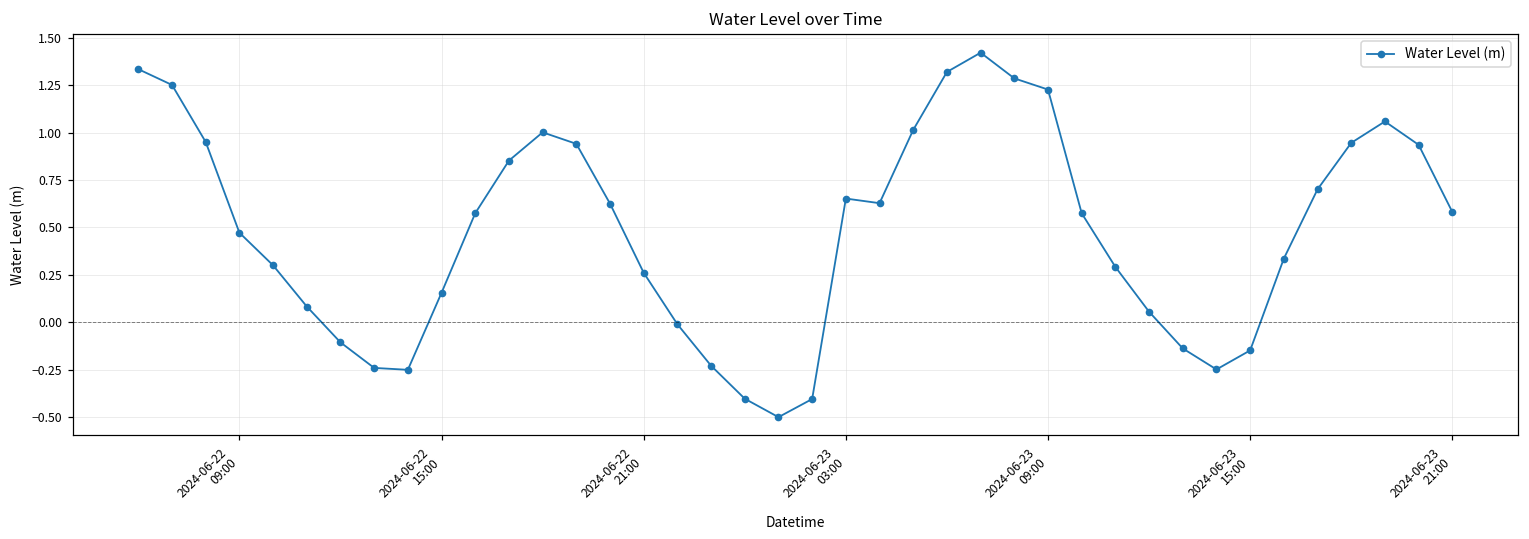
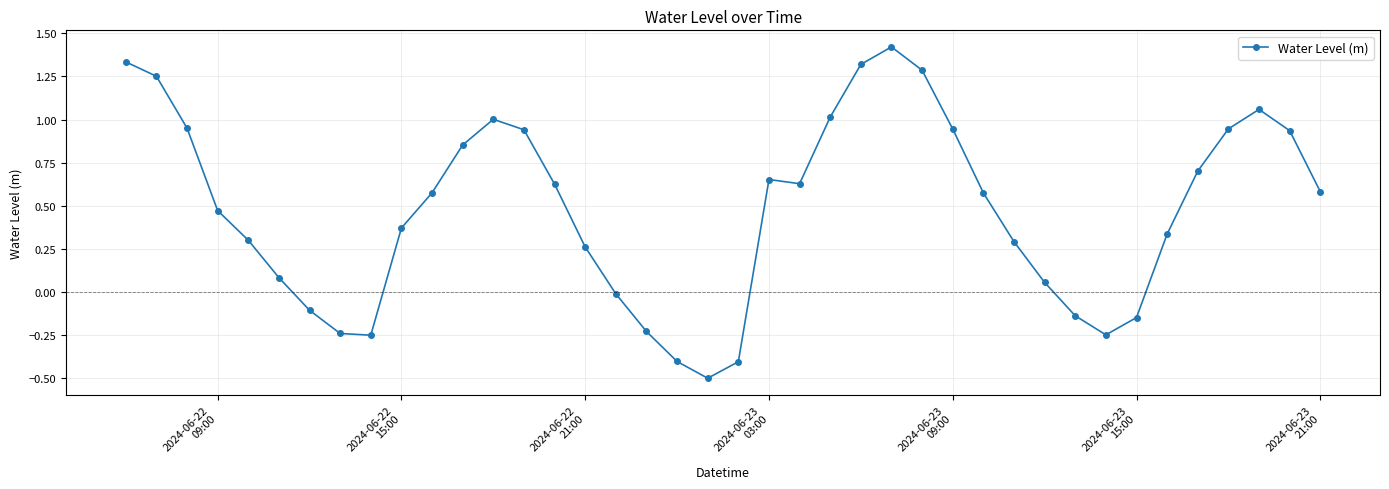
  {
    "2024-06-22 09:00": 0.47,
-   "2024-06-22 15:00": 0.16,
+   "2024-06-22 15:00": 0.37,
    "2024-06-22 21:00": 0.26,
    "2024-06-23 03:00": 0.65,
-   "2024-06-23 09:00": 1.23,
+   "2024-06-23 09:00": 0.95,
    "2024-06-23 15:00": -0.15,
    "2024-06-23 21:00": 0.58
  }
